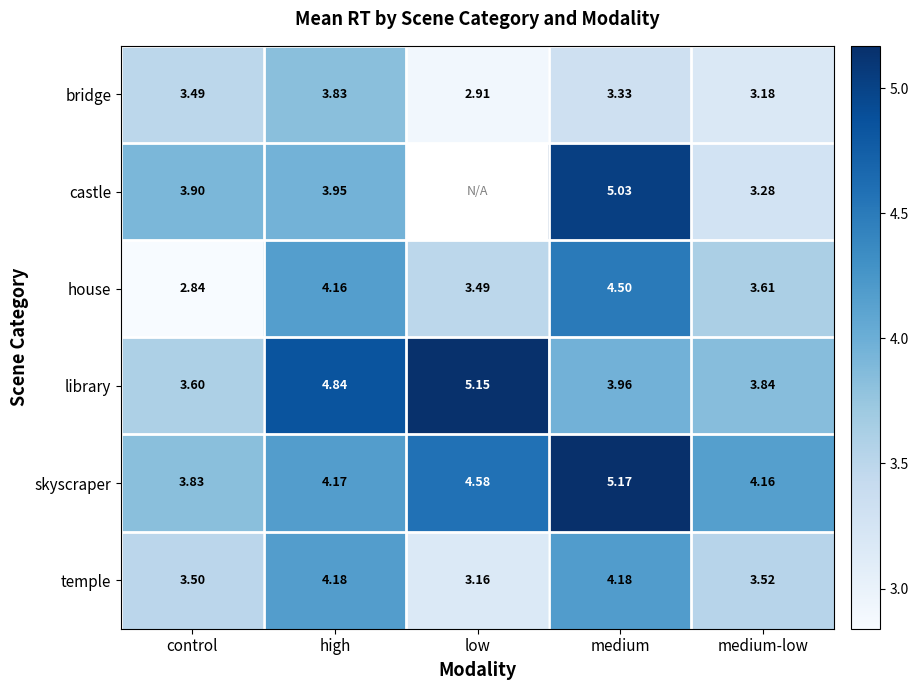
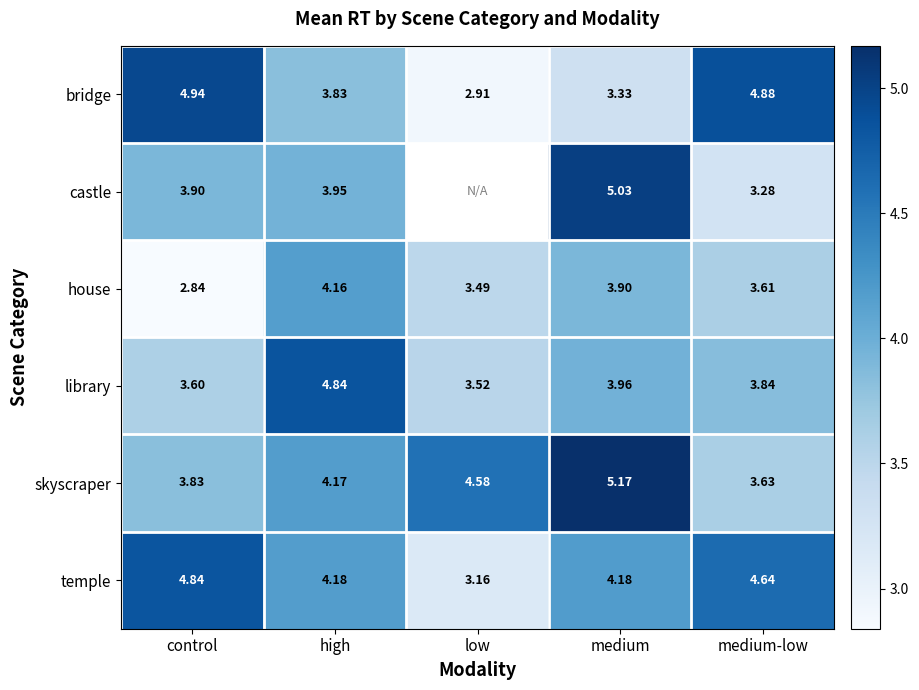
  {
    "bridge": {
-     "control": 3.49,
+     "control": 4.94,
      "high": 3.83,
      "low": 2.91,
      "medium": 3.33,
-     "medium-low": 3.18
+     "medium-low": 4.88
    },
    "castle": {
      "control": 3.90,
      "high": 3.95,
      "medium": 5.03,
      "medium-low": 3.28
    },
    "house": {
      "control": 2.84,
      "high": 4.16,
      "low": 3.49,
-     "medium": 4.50,
+     "medium": 3.90,
      "medium-low": 3.61
    },
    "library": {
      "control": 3.60,
      "high": 4.84,
-     "low": 5.15,
+     "low": 3.52,
      "medium": 3.96,
      "medium-low": 3.84
    },
    "skyscraper": {
      "control": 3.83,
      "high": 4.17,
      "low": 4.58,
      "medium": 5.17,
-     "medium-low": 4.16
+     "medium-low": 3.63
    },
    "temple": {
-     "control": 3.50,
+     "control": 4.84,
      "high": 4.18,
      "low": 3.16,
      "medium": 4.18,
-     "medium-low": 3.52
+     "medium-low": 4.64
    }
  }
